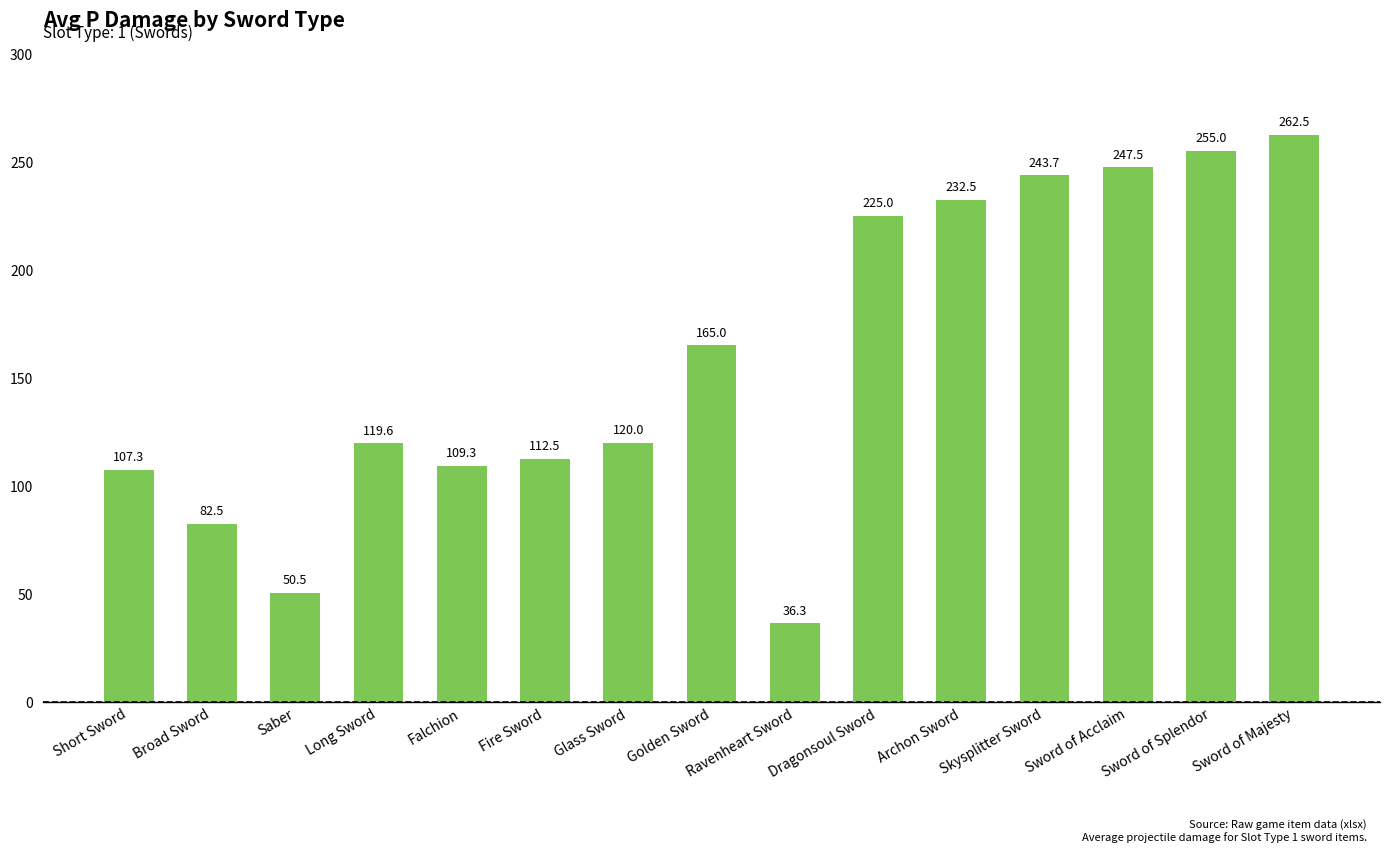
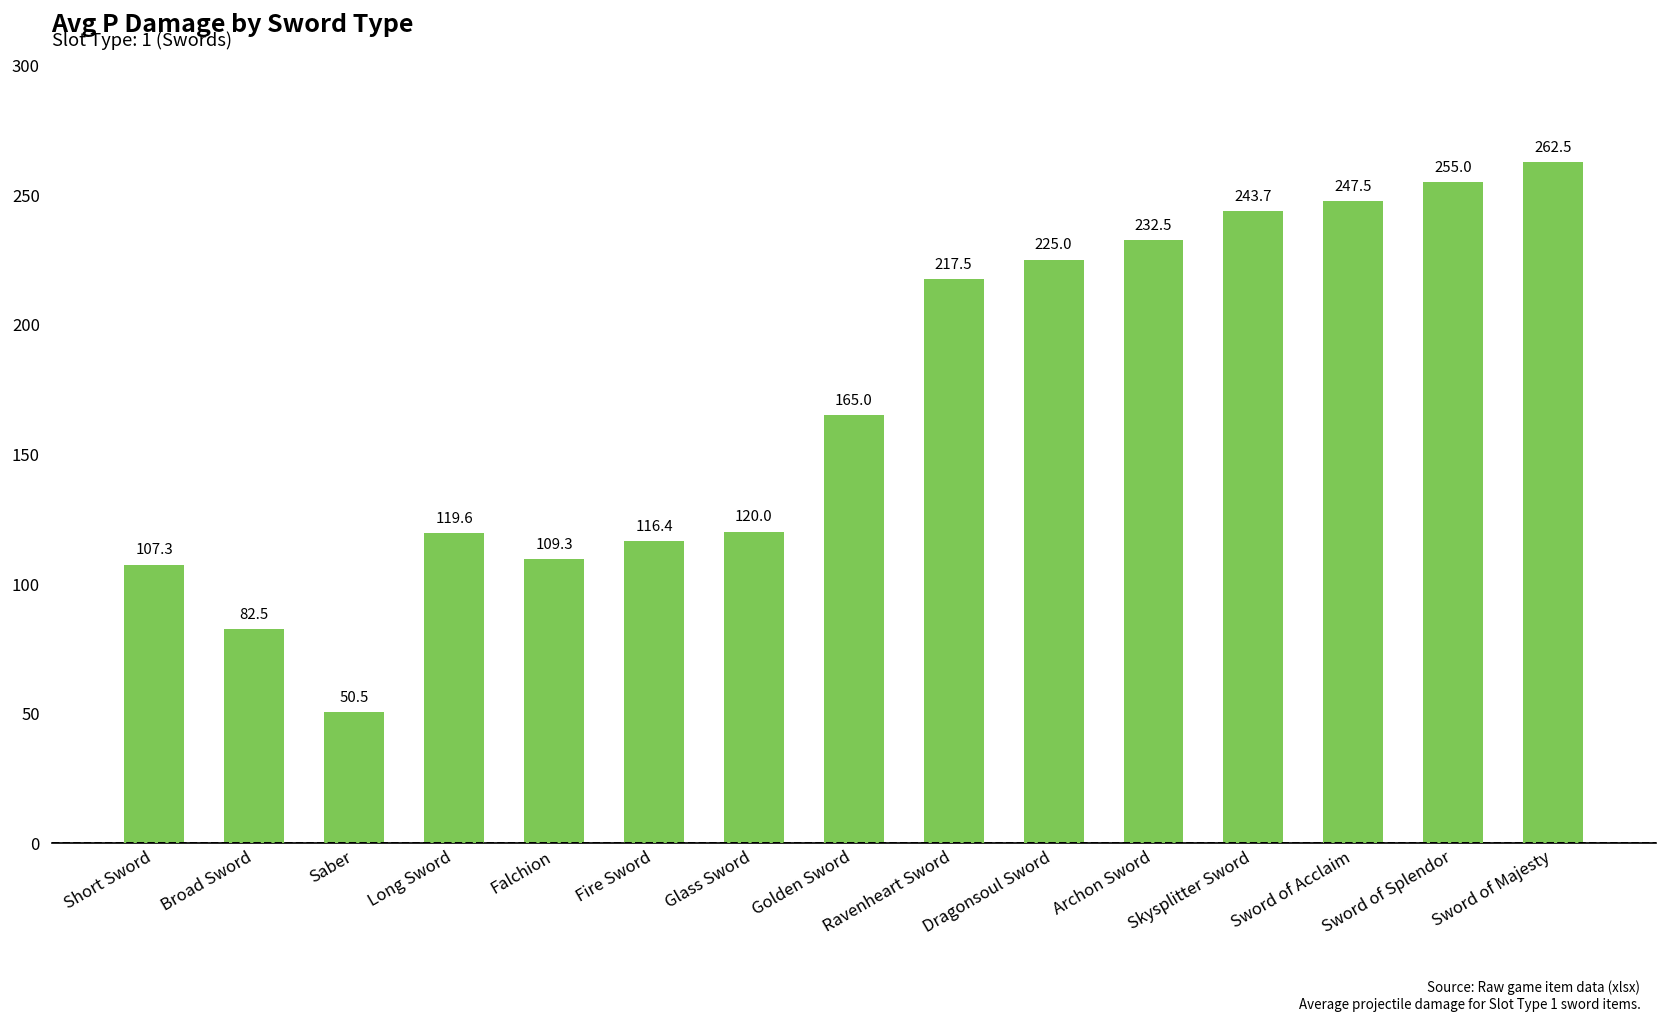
  {
    "Short Sword": 107.3,
    "Broad Sword": 82.5,
    "Saber": 50.5,
    "Long Sword": 119.6,
    "Falchion": 109.3,
-   "Fire Sword": 112.5,
+   "Fire Sword": 116.4,
    "Glass Sword": 120.0,
    "Golden Sword": 165.0,
-   "Ravenheart Sword": 36.3,
+   "Ravenheart Sword": 217.5,
    "Dragonsoul Sword": 225.0,
    "Archon Sword": 232.5,
    "Skysplitter Sword": 243.7,
    "Sword of Acclaim": 247.5,
    "Sword of Splendor": 255.0,
    "Sword of Majesty": 262.5
  }
